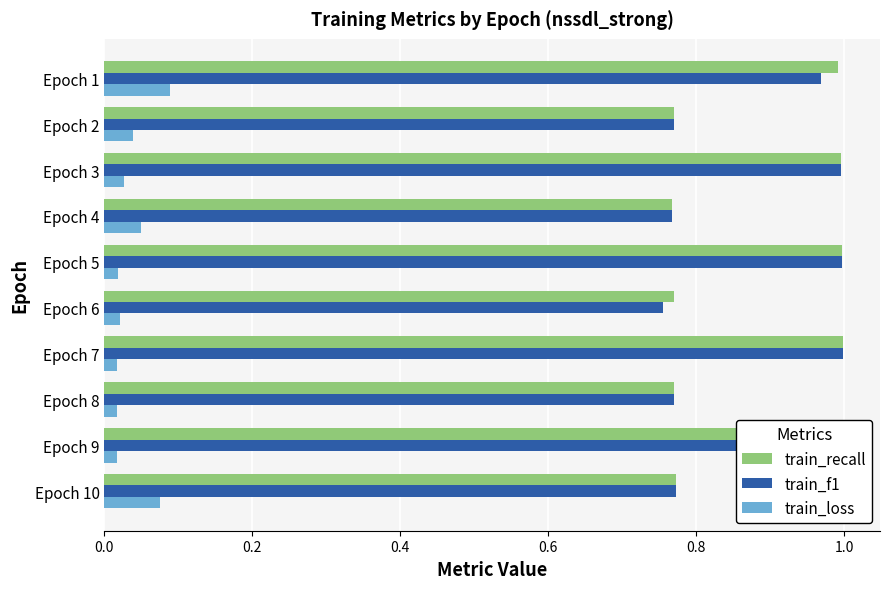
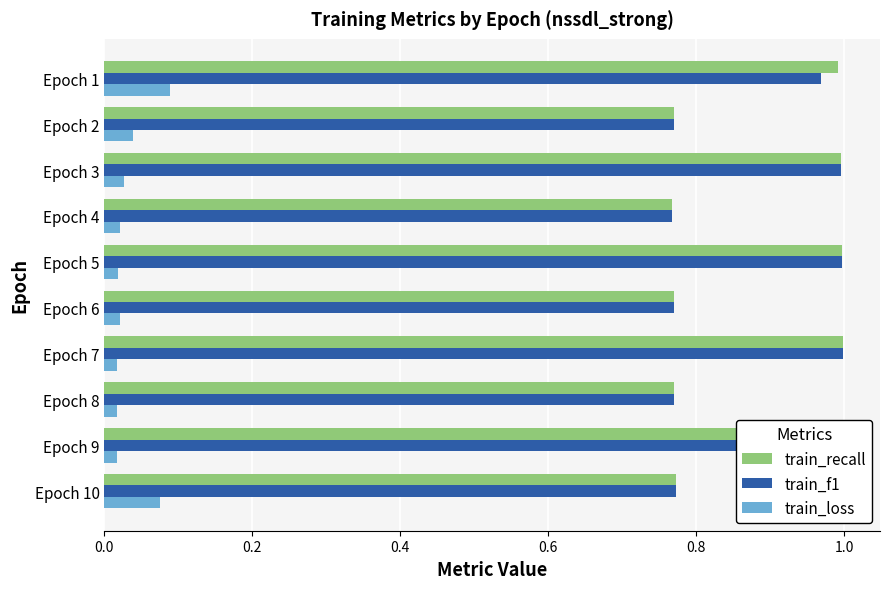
  {
    "train_recall": {
      "Epoch 1": 0.99,
      "Epoch 2": 0.77,
      "Epoch 3": 1.00,
      "Epoch 4": 0.77,
      "Epoch 5": 1.00,
      "Epoch 6": 0.77,
      "Epoch 7": 1.00,
      "Epoch 8": 0.77,
      "Epoch 10": 0.77
    },
    "train_f1": {
      "Epoch 1": 0.97,
      "Epoch 2": 0.77,
      "Epoch 3": 1.00,
      "Epoch 4": 0.77,
      "Epoch 5": 1.00,
-     "Epoch 6": 0.75,
+     "Epoch 6": 0.77,
      "Epoch 7": 1.00,
      "Epoch 8": 0.77,
      "Epoch 10": 0.77
    },
    "train_loss": {
      "Epoch 1": 0.09,
      "Epoch 2": 0.04,
      "Epoch 3": 0.03,
-     "Epoch 4": 0.05,
+     "Epoch 4": 0.02,
      "Epoch 5": 0.02,
      "Epoch 6": 0.02,
      "Epoch 7": 0.02,
      "Epoch 8": 0.02,
      "Epoch 9": 0.02,
      "Epoch 10": 0.08
    }
  }
